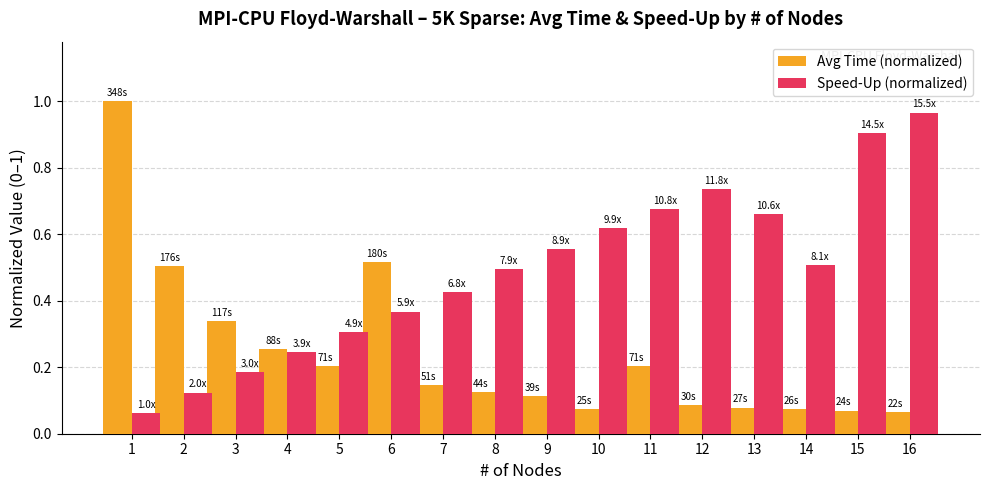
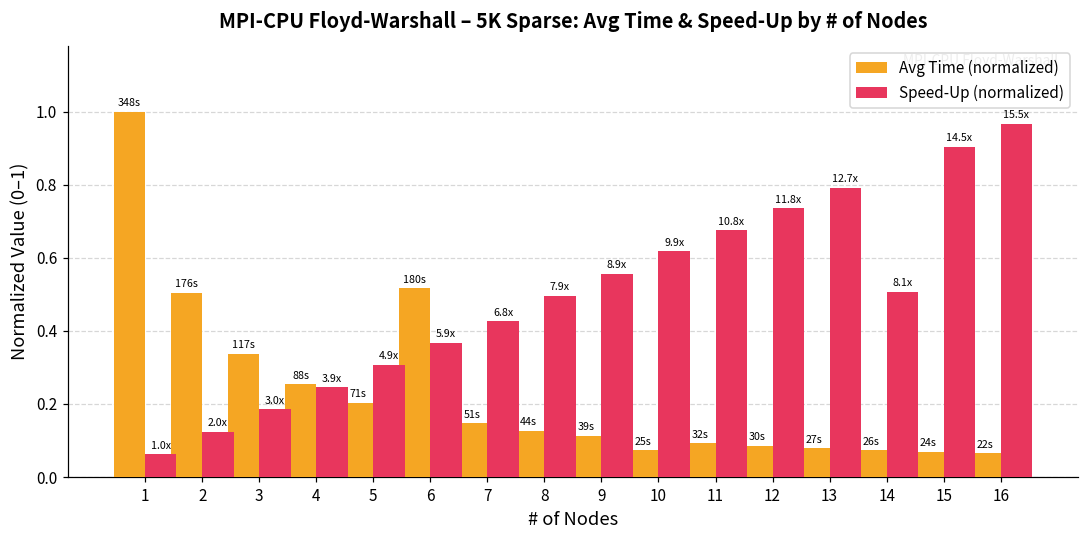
  {
    "Avg Time (normalized)": {
-     "11": "71s"
+     "11": "32s"
    },
    "Speed-Up (normalized)": {
-     "13": "10.6x"
+     "13": "12.7x"
    }
  }
